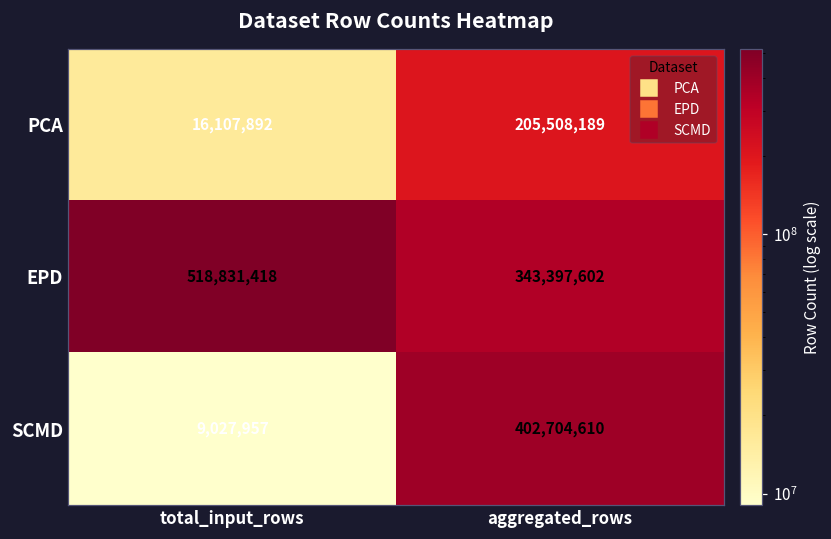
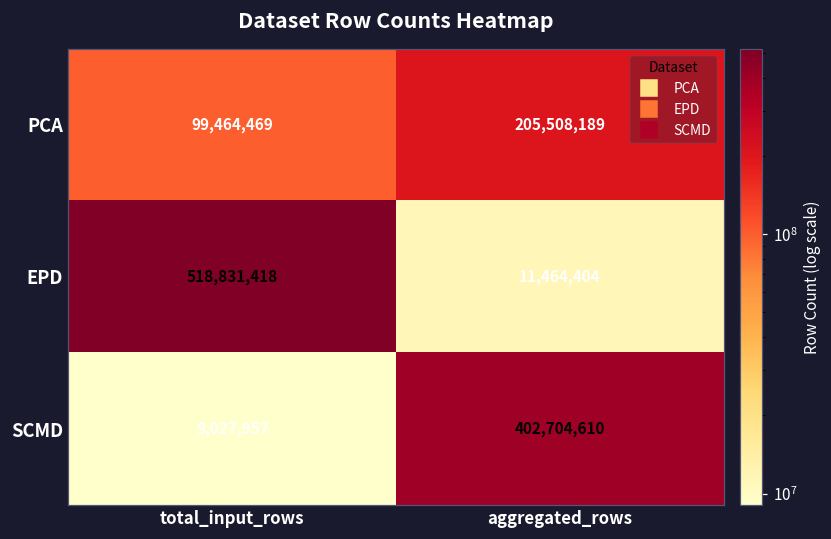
  {
    "PCA": {
-     "total_input_rows": "16,107,892",
+     "total_input_rows": "99,464,469",
      "aggregated_rows": "205,508,189"
    },
    "EPD": {
      "total_input_rows": "518,831,418",
-     "aggregated_rows": "343,397,602"
+     "aggregated_rows": "11,464,404"
    },
    "SCMD": {
      "total_input_rows": "9,027,957",
      "aggregated_rows": "402,704,610"
    }
  }
